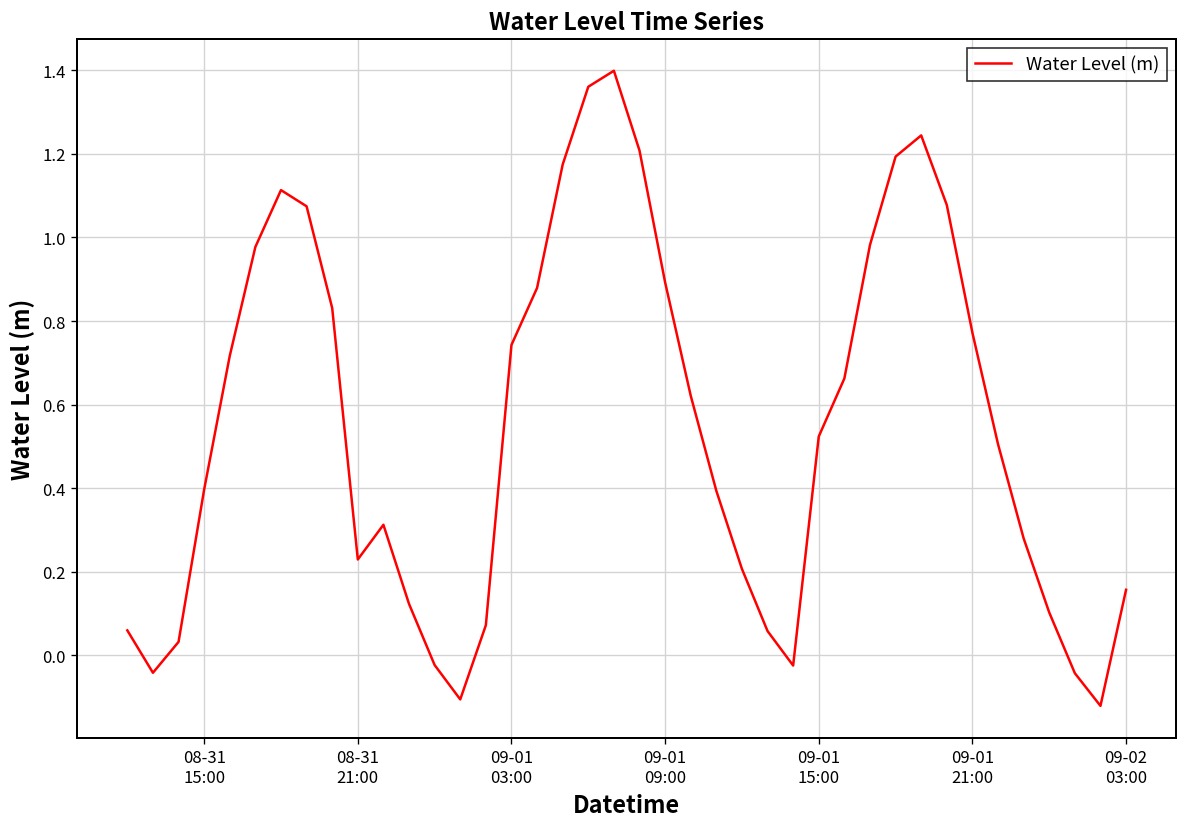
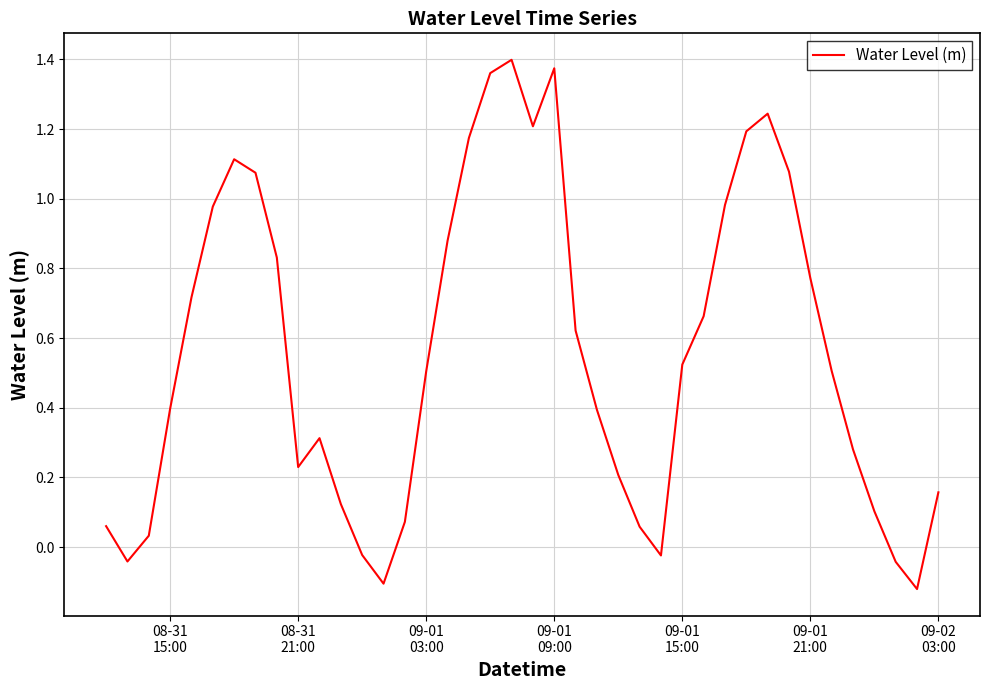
  {
    "08-31 15:00": 0.40,
    "08-31 21:00": 0.23,
-   "09-01 03:00": 0.74,
-   "09-01 09:00": 0.89,
+   "09-01 03:00": 0.50,
+   "09-01 09:00": 1.37,
    "09-01 15:00": 0.52,
    "09-01 21:00": 0.77,
    "09-02 03:00": 0.16
  }
